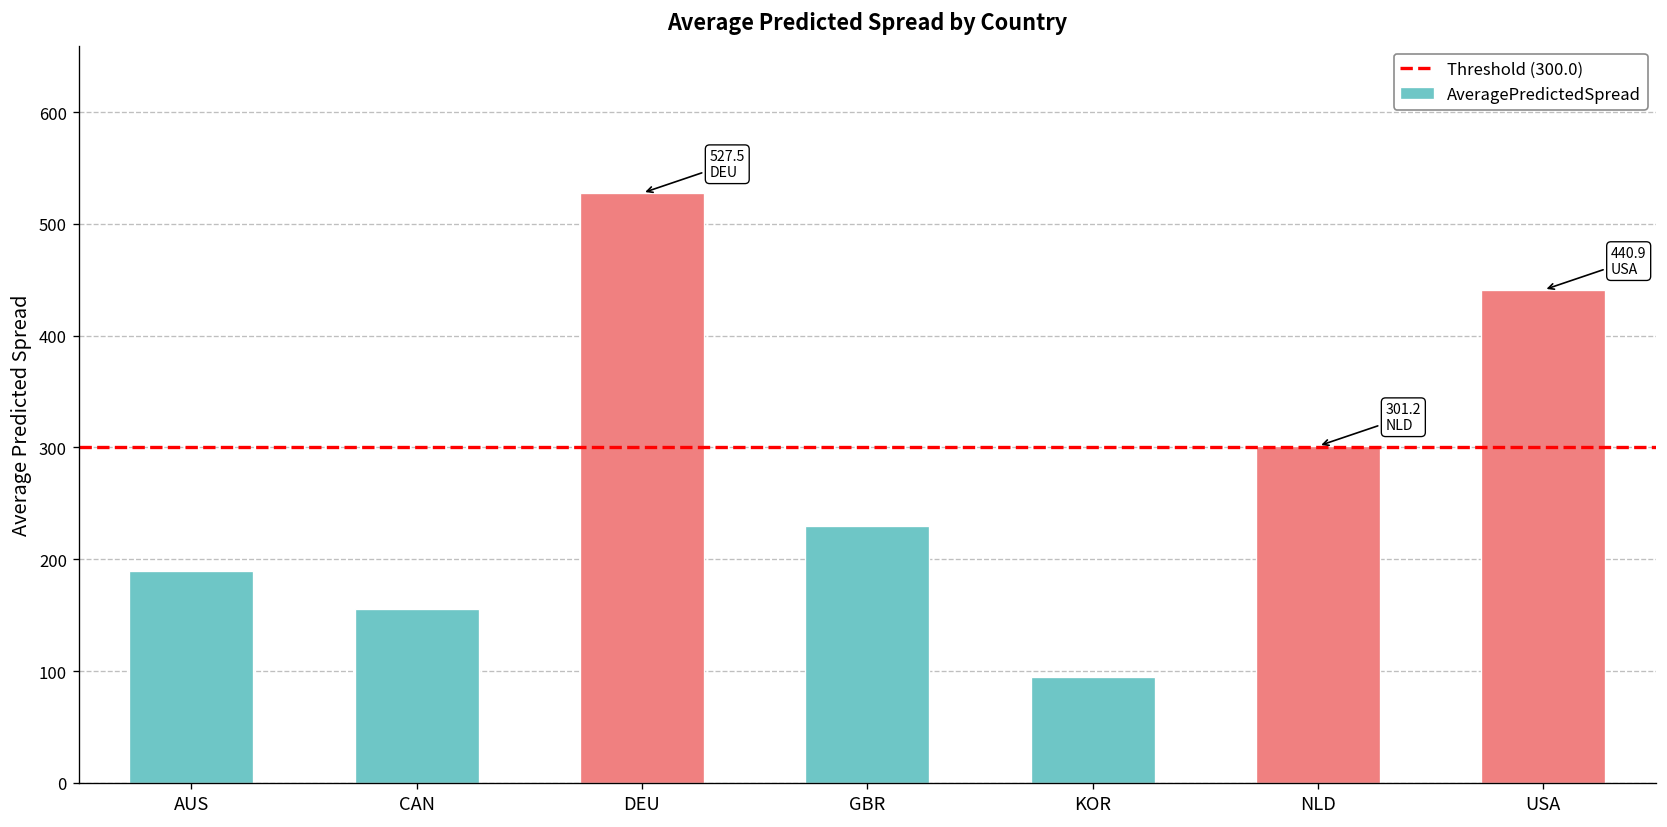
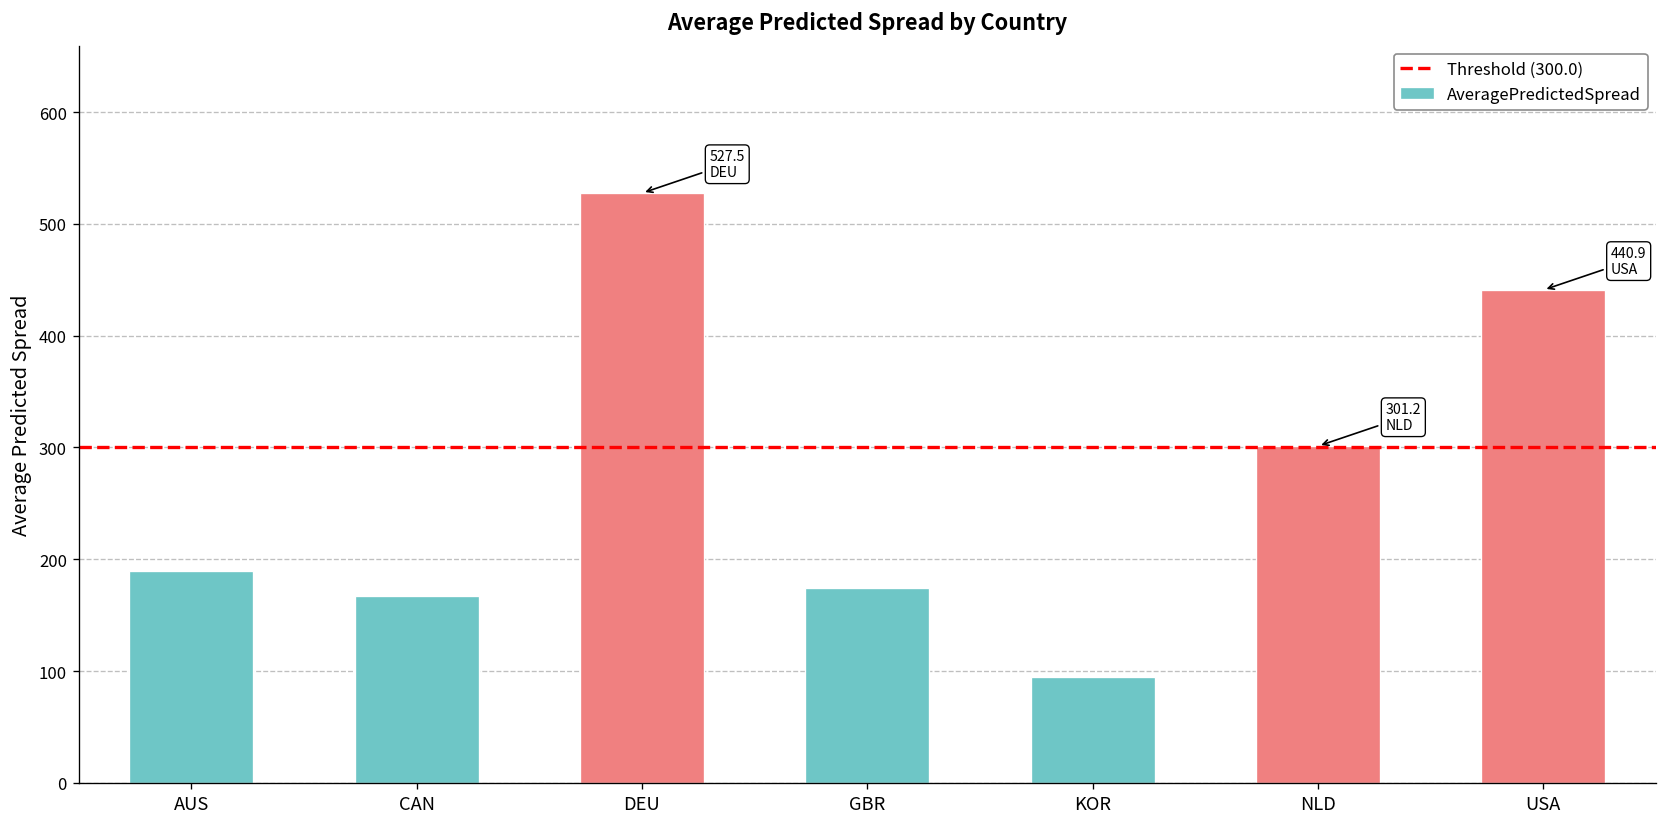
  {
    "AUS": 190,
-   "CAN": 160,
-   "GBR": 230,
+   "CAN": 170,
+   "GBR": 170,
    "KOR": 90
  }
